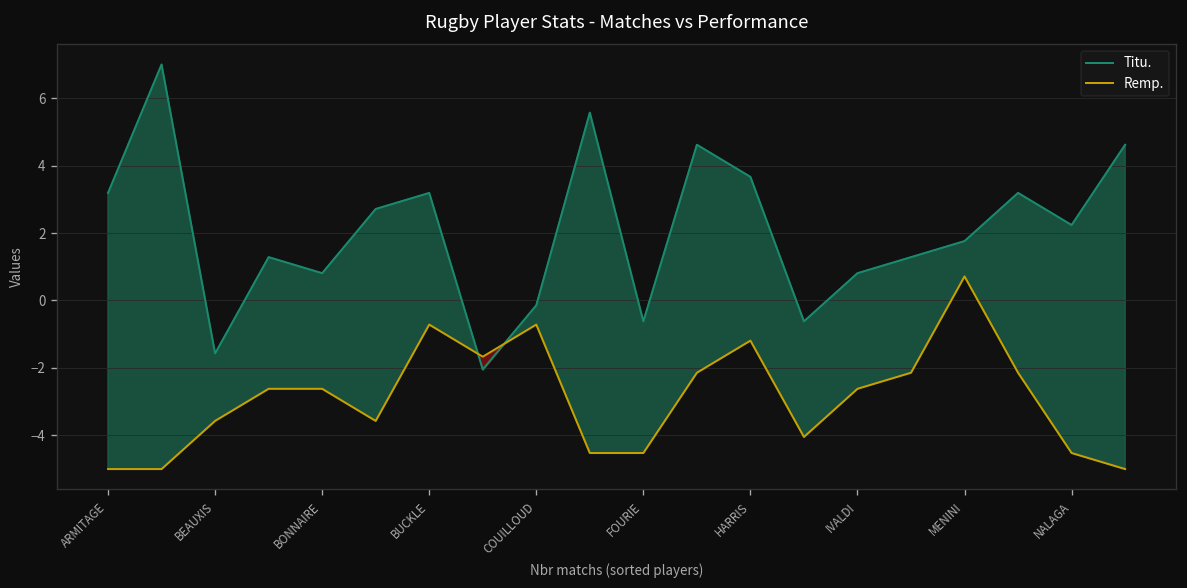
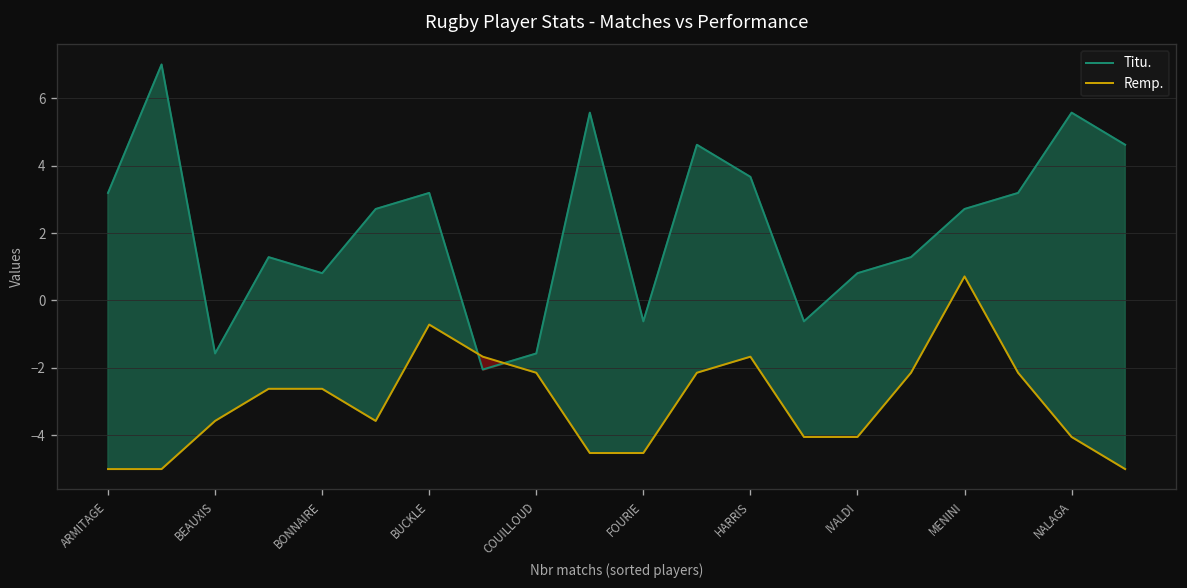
  {
    "Titu.": {
      "ARMITAGE": 3.2,
      "BEAUXIS": -1.6,
      "BONNAIRE": 0.8,
      "BUCKLE": 3.2,
-     "COUILLOUD": -0.1,
+     "COUILLOUD": -1.6,
      "FOURIE": -0.6,
      "HARRIS": 3.7,
      "IVALDI": 0.8,
-     "MENINI": 1.8,
-     "NALAGA": 2.2
+     "MENINI": 2.7,
+     "NALAGA": 5.6
    },
    "Remp.": {
      "ARMITAGE": -5.0,
      "BEAUXIS": -3.6,
      "BONNAIRE": -2.6,
      "BUCKLE": -0.7,
-     "COUILLOUD": -0.7,
+     "COUILLOUD": -2.1,
      "FOURIE": -4.5,
-     "HARRIS": -1.2,
-     "IVALDI": -2.6,
+     "HARRIS": -1.7,
+     "IVALDI": -4.0,
      "MENINI": 0.7,
-     "NALAGA": -4.5
+     "NALAGA": -4.0
    }
  }
